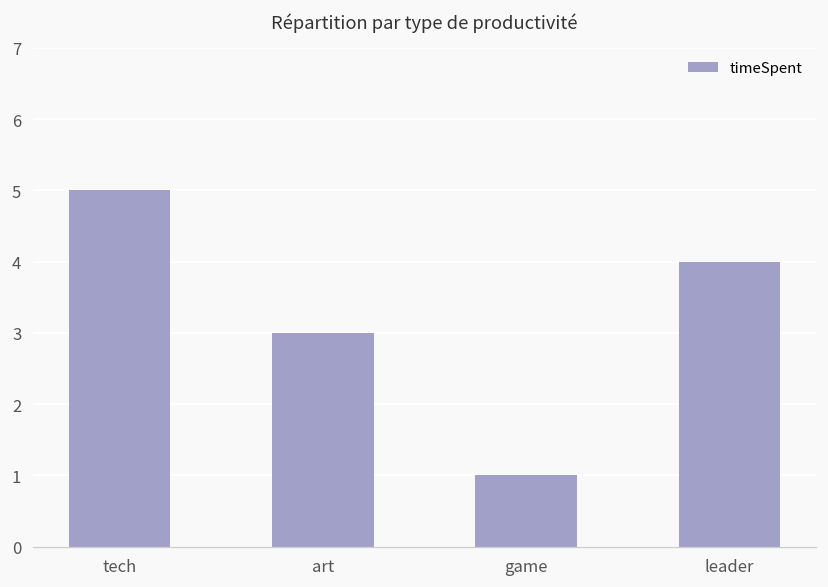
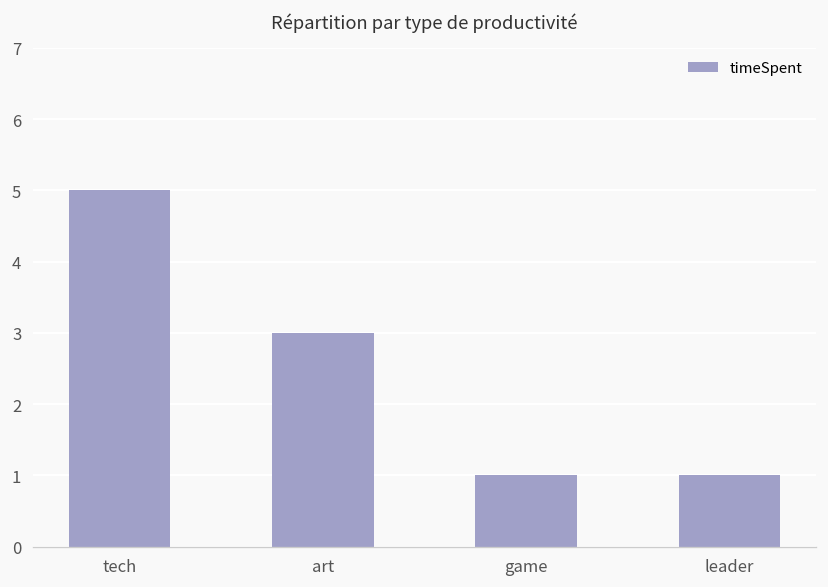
  {
    "tech": 5,
    "art": 3,
    "game": 1,
-   "leader": 4
+   "leader": 1
  }
